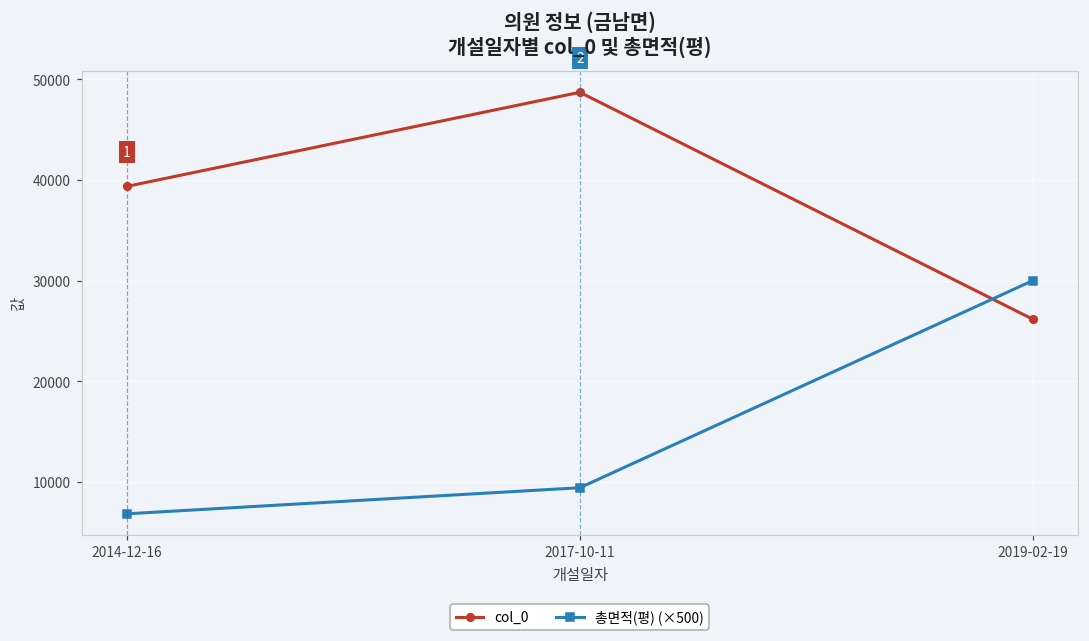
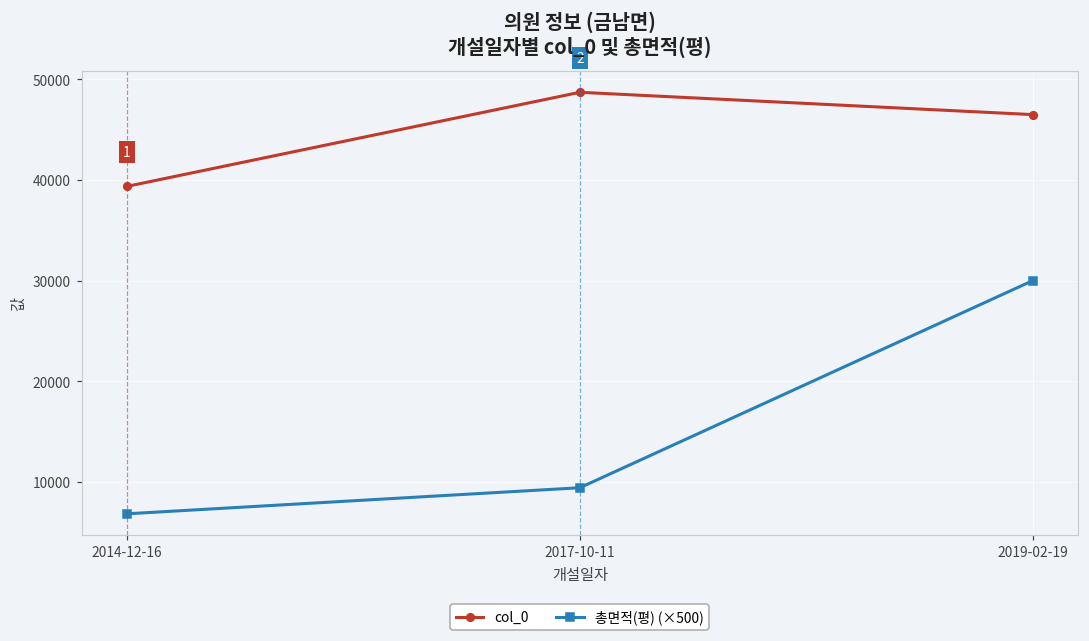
  {
    "col_0": {
-     "2019-02-19": 26000
+     "2019-02-19": 47000
    },
    "총면적(평) (×500)": {
      "2014-12-16": 7000,
      "2017-10-11": 9000,
      "2019-02-19": 30000
    }
  }
